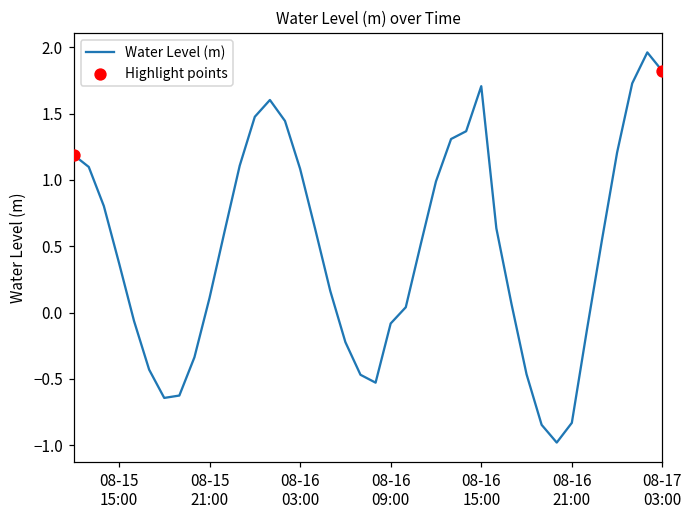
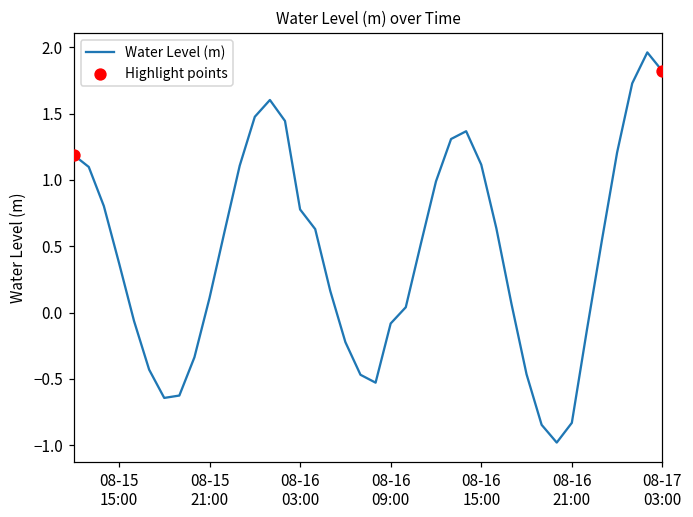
  {
    "Water Level (m)": {
      "08-15 15:00": 0.38,
      "08-15 21:00": 0.11,
-     "08-16 03:00": 1.08,
+     "08-16 03:00": 0.78,
      "08-16 09:00": -0.08,
-     "08-16 15:00": 1.71,
+     "08-16 15:00": 1.12,
      "08-16 21:00": -0.83
    }
  }
